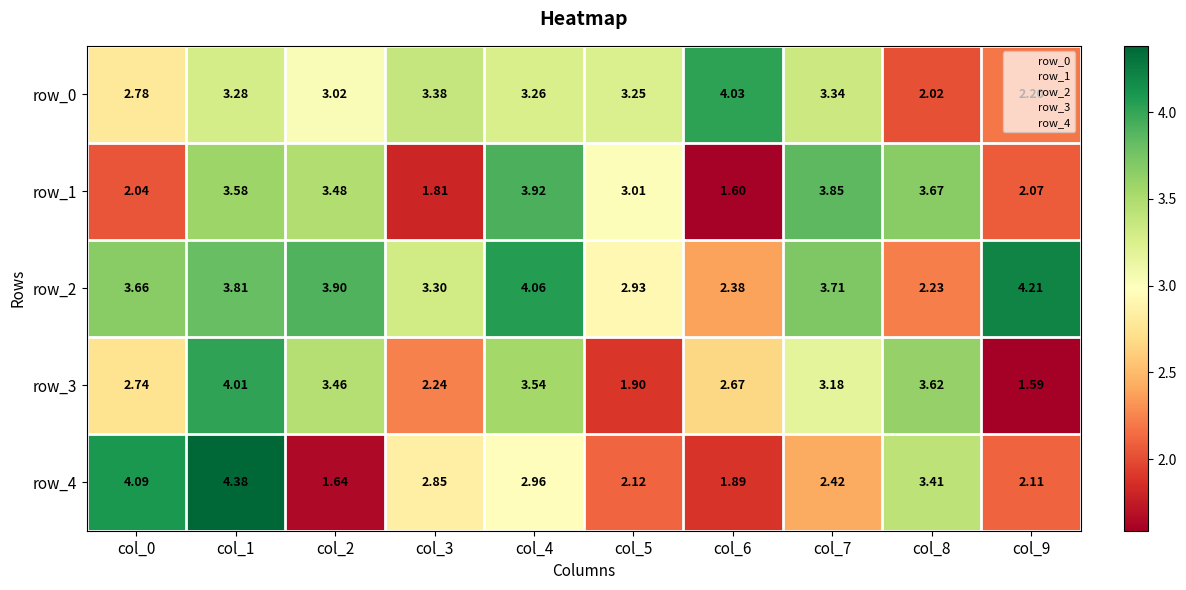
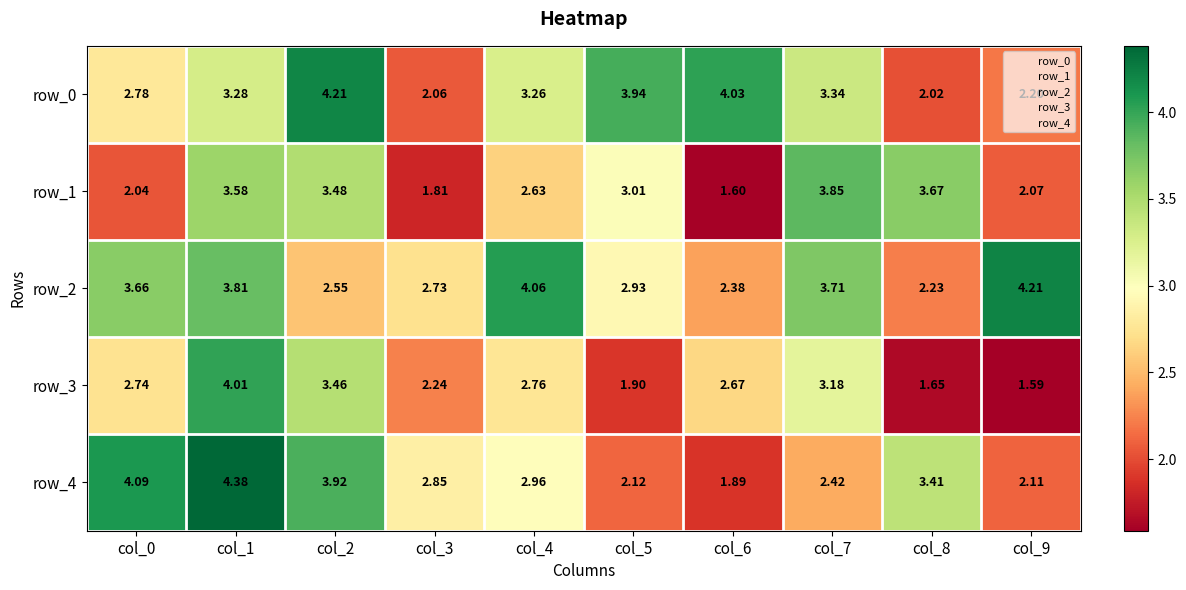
  {
    "row_0": {
      "col_0": 2.78,
      "col_1": 3.28,
-     "col_2": 3.02,
-     "col_3": 3.38,
+     "col_2": 4.21,
+     "col_3": 2.06,
      "col_4": 3.26,
-     "col_5": 3.25,
+     "col_5": 3.94,
      "col_6": 4.03,
      "col_7": 3.34,
      "col_8": 2.02
    },
    "row_1": {
      "col_0": 2.04,
      "col_1": 3.58,
      "col_2": 3.48,
      "col_3": 1.81,
-     "col_4": 3.92,
+     "col_4": 2.63,
      "col_5": 3.01,
      "col_6": 1.60,
      "col_7": 3.85,
      "col_8": 3.67,
      "col_9": 2.07
    },
    "row_2": {
      "col_0": 3.66,
      "col_1": 3.81,
-     "col_2": 3.90,
-     "col_3": 3.30,
+     "col_2": 2.55,
+     "col_3": 2.73,
      "col_4": 4.06,
      "col_5": 2.93,
      "col_6": 2.38,
      "col_7": 3.71,
      "col_8": 2.23,
      "col_9": 4.21
    },
    "row_3": {
      "col_0": 2.74,
      "col_1": 4.01,
      "col_2": 3.46,
      "col_3": 2.24,
-     "col_4": 3.54,
+     "col_4": 2.76,
      "col_5": 1.90,
      "col_6": 2.67,
      "col_7": 3.18,
-     "col_8": 3.62,
+     "col_8": 1.65,
      "col_9": 1.59
    },
    "row_4": {
      "col_0": 4.09,
      "col_1": 4.38,
-     "col_2": 1.64,
+     "col_2": 3.92,
      "col_3": 2.85,
      "col_4": 2.96,
      "col_5": 2.12,
      "col_6": 1.89,
      "col_7": 2.42,
      "col_8": 3.41,
      "col_9": 2.11
    }
  }
